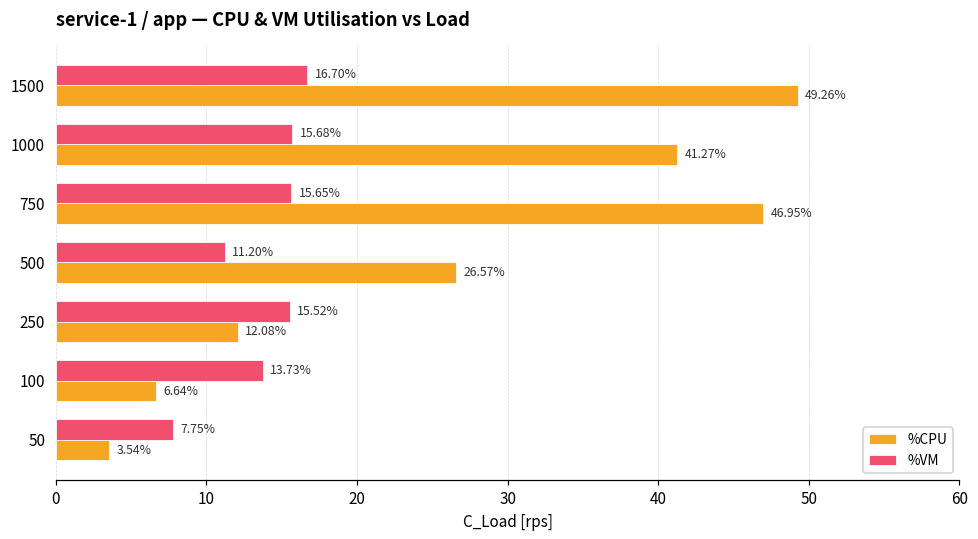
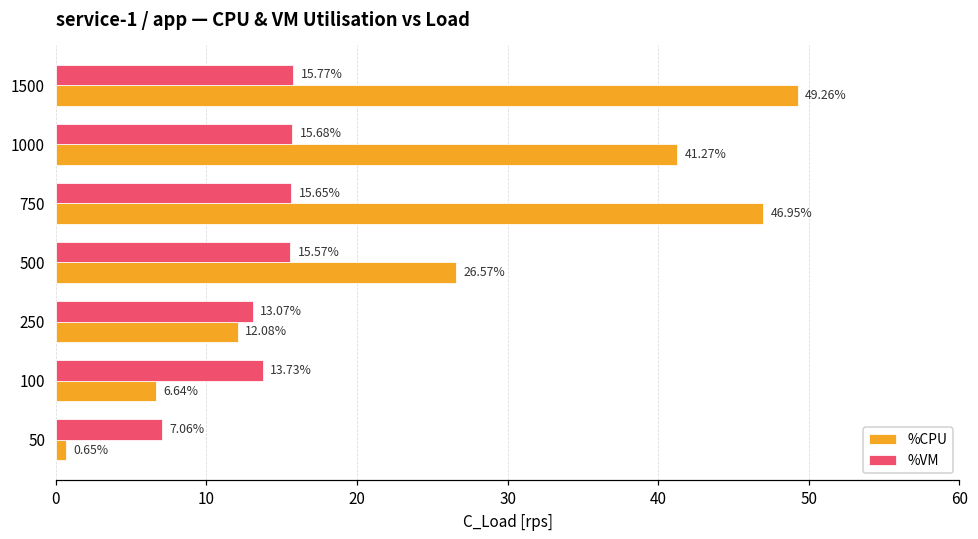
  {
    "%CPU": {
      "1500": "49.26%",
      "1000": "41.27%",
      "750": "46.95%",
      "500": "26.57%",
      "250": "12.08%",
      "100": "6.64%",
-     "50": "3.54%"
+     "50": "0.65%"
    },
    "%VM": {
-     "1500": "16.70%",
+     "1500": "15.77%",
      "1000": "15.68%",
      "750": "15.65%",
-     "500": "11.20%",
-     "250": "15.52%",
+     "500": "15.57%",
+     "250": "13.07%",
      "100": "13.73%",
-     "50": "7.75%"
+     "50": "7.06%"
    }
  }
